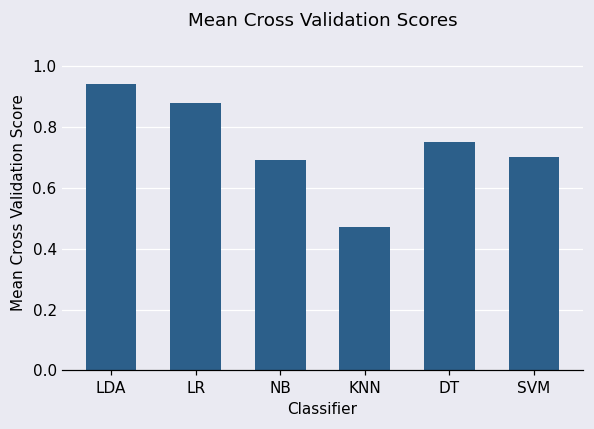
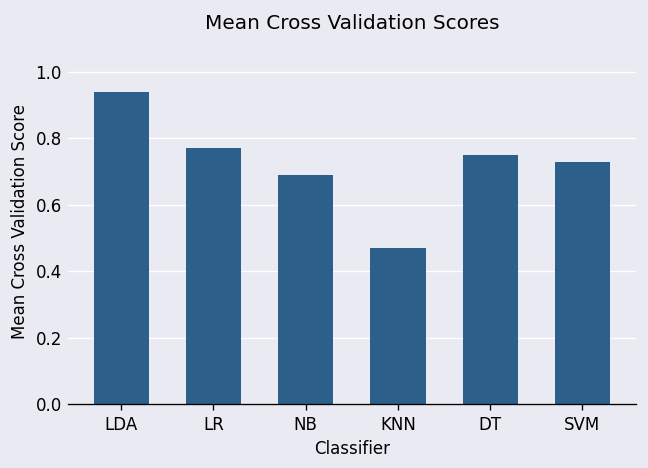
  {
    "LDA": 0.94,
-   "LR": 0.88,
+   "LR": 0.77,
    "NB": 0.69,
    "KNN": 0.47,
    "DT": 0.75,
-   "SVM": 0.70
+   "SVM": 0.73
  }
